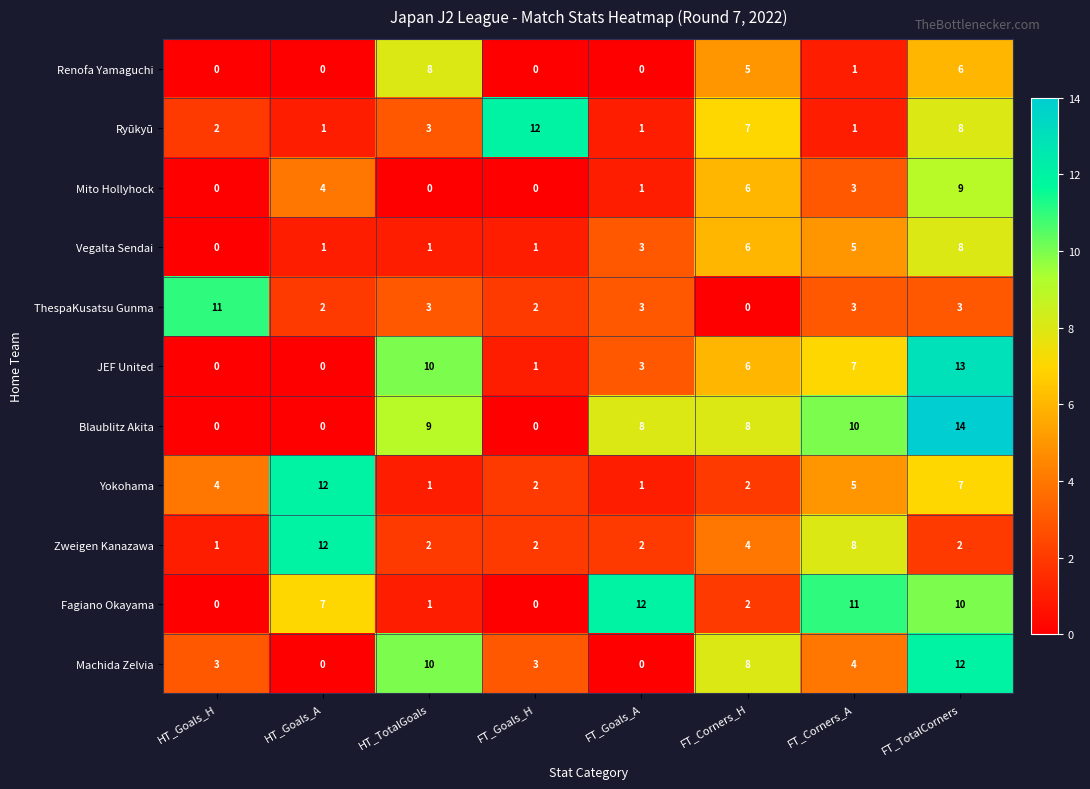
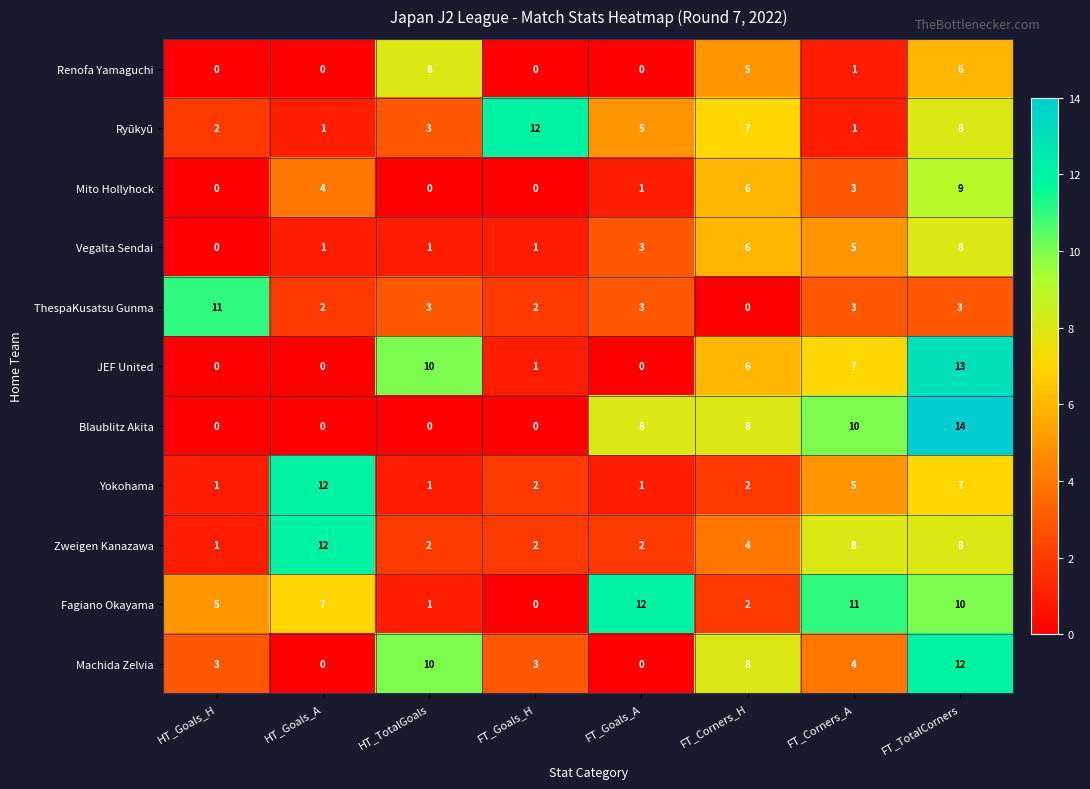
  {
    "Renofa Yamaguchi": {
      "HT_Goals_H": 0,
      "HT_Goals_A": 0,
      "HT_TotalGoals": 8,
      "FT_Goals_H": 0,
      "FT_Goals_A": 0,
      "FT_Corners_H": 5,
      "FT_Corners_A": 1,
      "FT_TotalCorners": 6
    },
    "Ryūkyū": {
      "HT_Goals_H": 2,
      "HT_Goals_A": 1,
      "HT_TotalGoals": 3,
      "FT_Goals_H": 12,
-     "FT_Goals_A": 1,
+     "FT_Goals_A": 5,
      "FT_Corners_H": 7,
      "FT_Corners_A": 1,
      "FT_TotalCorners": 8
    },
    "Mito Hollyhock": {
      "HT_Goals_H": 0,
      "HT_Goals_A": 4,
      "HT_TotalGoals": 0,
      "FT_Goals_H": 0,
      "FT_Goals_A": 1,
      "FT_Corners_H": 6,
      "FT_Corners_A": 3,
      "FT_TotalCorners": 9
    },
    "Vegalta Sendai": {
      "HT_Goals_H": 0,
      "HT_Goals_A": 1,
      "HT_TotalGoals": 1,
      "FT_Goals_H": 1,
      "FT_Goals_A": 3,
      "FT_Corners_H": 6,
      "FT_Corners_A": 5,
      "FT_TotalCorners": 8
    },
    "ThespaKusatsu Gunma": {
      "HT_Goals_H": 11,
      "HT_Goals_A": 2,
      "HT_TotalGoals": 3,
      "FT_Goals_H": 2,
      "FT_Goals_A": 3,
      "FT_Corners_H": 0,
      "FT_Corners_A": 3,
      "FT_TotalCorners": 3
    },
    "JEF United": {
      "HT_Goals_H": 0,
      "HT_Goals_A": 0,
      "HT_TotalGoals": 10,
      "FT_Goals_H": 1,
-     "FT_Goals_A": 3,
+     "FT_Goals_A": 0,
      "FT_Corners_H": 6,
      "FT_Corners_A": 7,
      "FT_TotalCorners": 13
    },
    "Blaublitz Akita": {
      "HT_Goals_H": 0,
      "HT_Goals_A": 0,
-     "HT_TotalGoals": 9,
+     "HT_TotalGoals": 0,
      "FT_Goals_H": 0,
      "FT_Goals_A": 8,
      "FT_Corners_H": 8,
      "FT_Corners_A": 10,
      "FT_TotalCorners": 14
    },
    "Yokohama": {
-     "HT_Goals_H": 4,
+     "HT_Goals_H": 1,
      "HT_Goals_A": 12,
      "HT_TotalGoals": 1,
      "FT_Goals_H": 2,
      "FT_Goals_A": 1,
      "FT_Corners_H": 2,
      "FT_Corners_A": 5,
      "FT_TotalCorners": 7
    },
    "Zweigen Kanazawa": {
      "HT_Goals_H": 1,
      "HT_Goals_A": 12,
      "HT_TotalGoals": 2,
      "FT_Goals_H": 2,
      "FT_Goals_A": 2,
      "FT_Corners_H": 4,
      "FT_Corners_A": 8,
-     "FT_TotalCorners": 2
+     "FT_TotalCorners": 8
    },
    "Fagiano Okayama": {
-     "HT_Goals_H": 0,
+     "HT_Goals_H": 5,
      "HT_Goals_A": 7,
      "HT_TotalGoals": 1,
      "FT_Goals_H": 0,
      "FT_Goals_A": 12,
      "FT_Corners_H": 2,
      "FT_Corners_A": 11,
      "FT_TotalCorners": 10
    },
    "Machida Zelvia": {
      "HT_Goals_H": 3,
      "HT_Goals_A": 0,
      "HT_TotalGoals": 10,
      "FT_Goals_H": 3,
      "FT_Goals_A": 0,
      "FT_Corners_H": 8,
      "FT_Corners_A": 4,
      "FT_TotalCorners": 12
    }
  }
